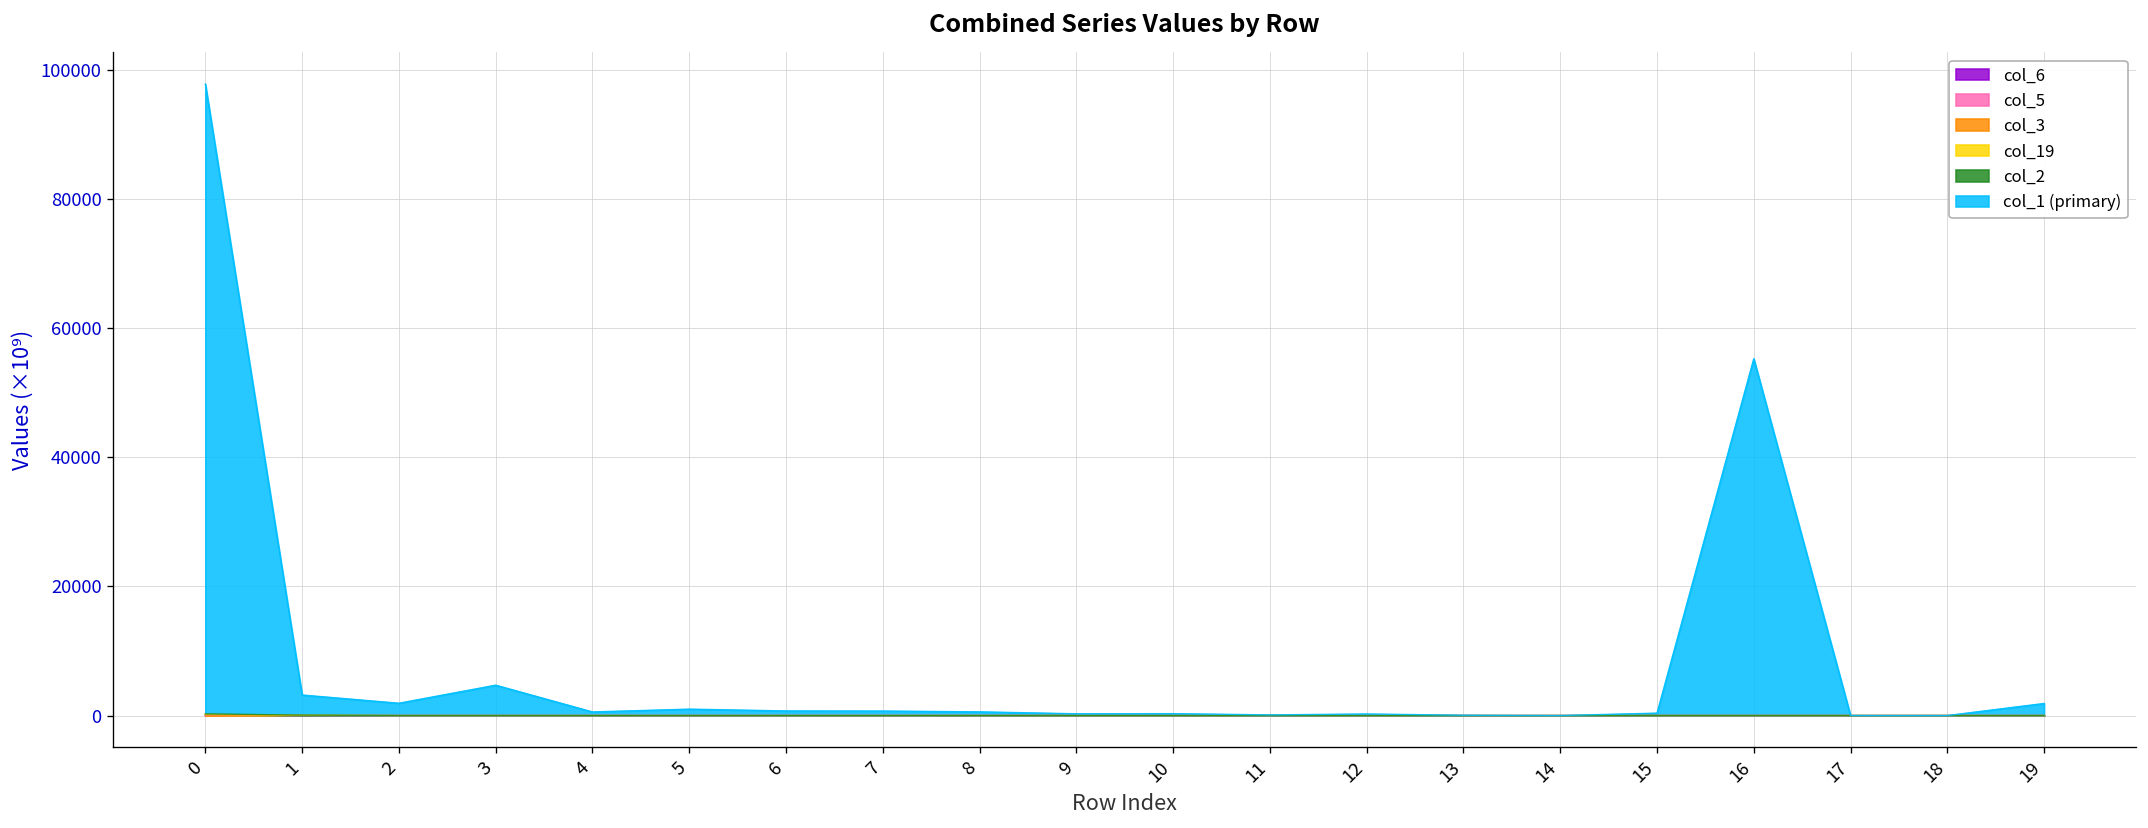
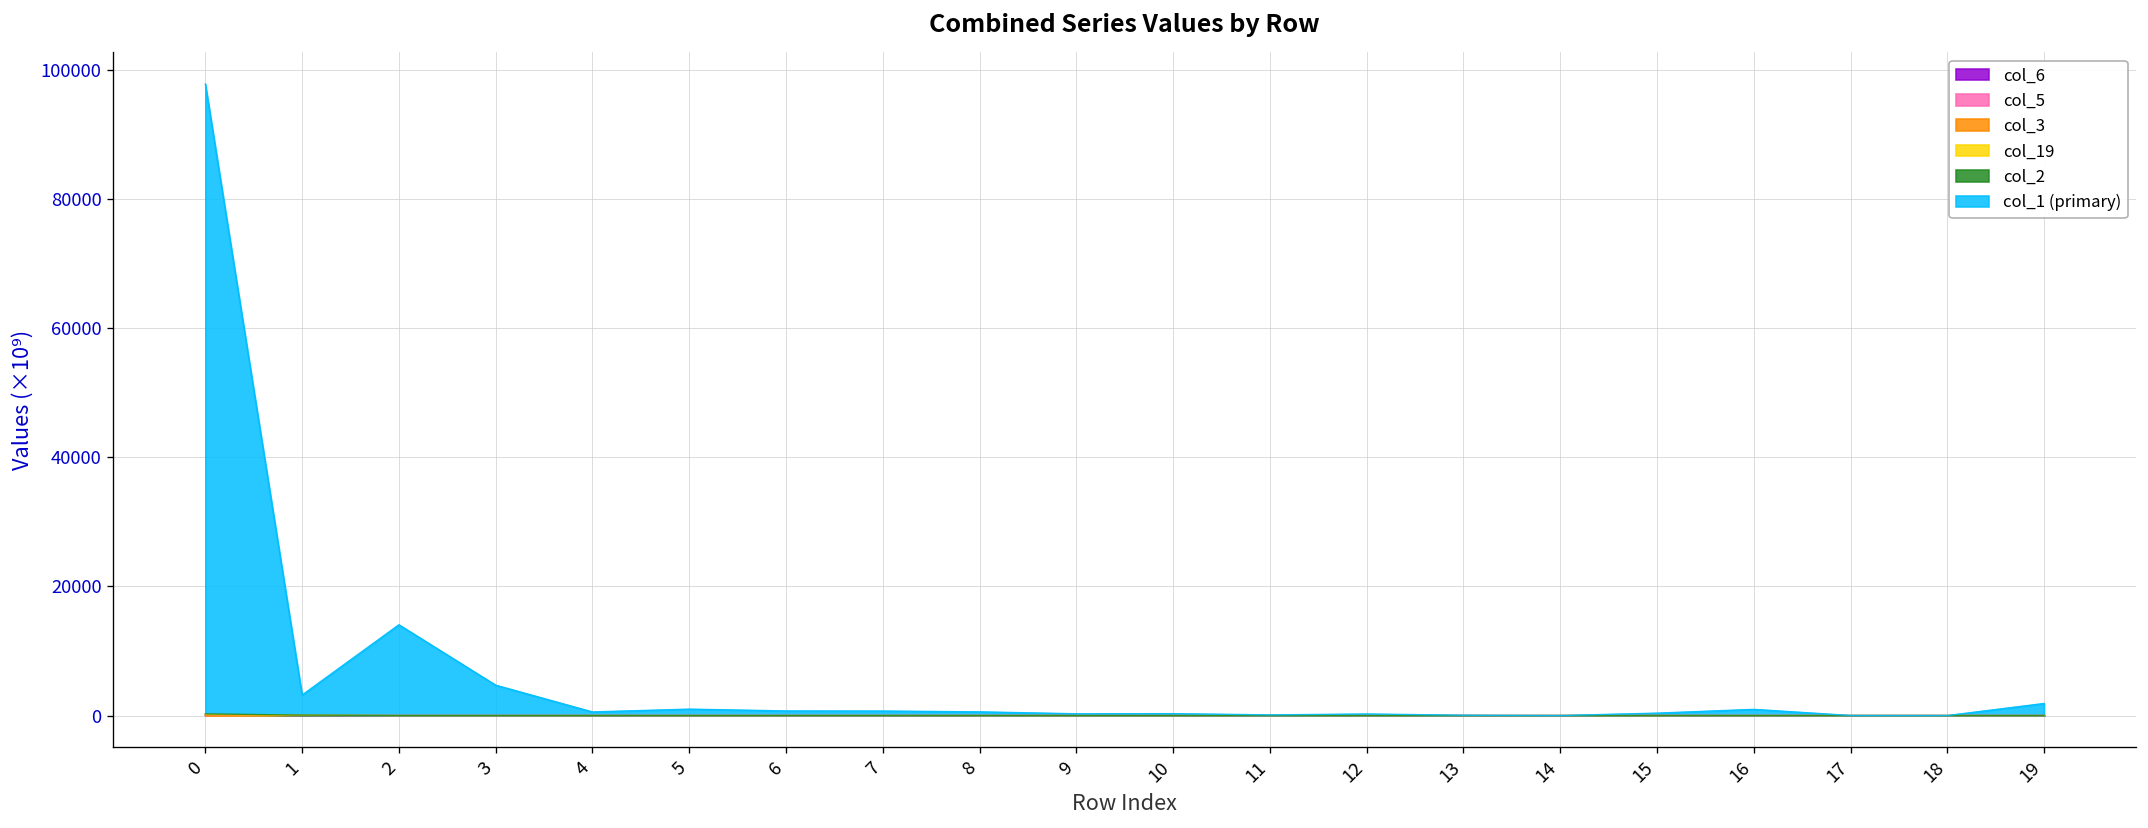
  {
    "col_1 (primary)": {
      "0": 98000,
      "1": 3000,
-     "2": 2000,
+     "2": 14000,
      "3": 5000,
      "4": 1000,
      "5": 1000,
      "6": 1000,
      "7": 1000,
      "8": 1000,
-     "16": 55000,
+     "16": 1000,
      "19": 2000
    }
  }
